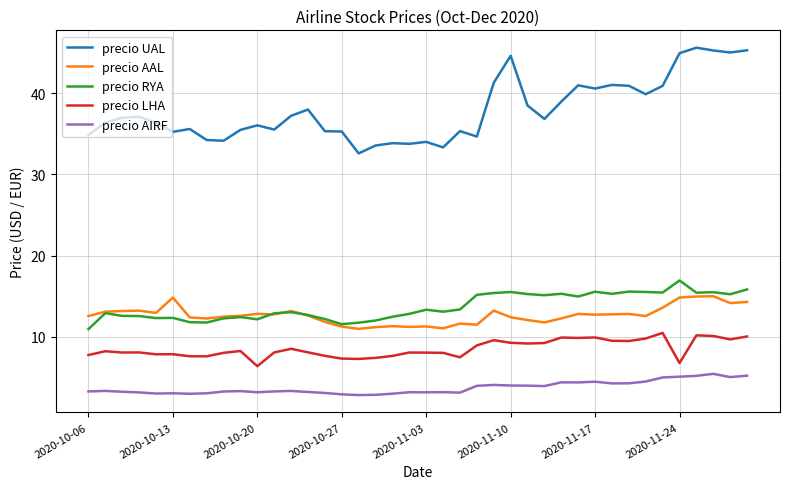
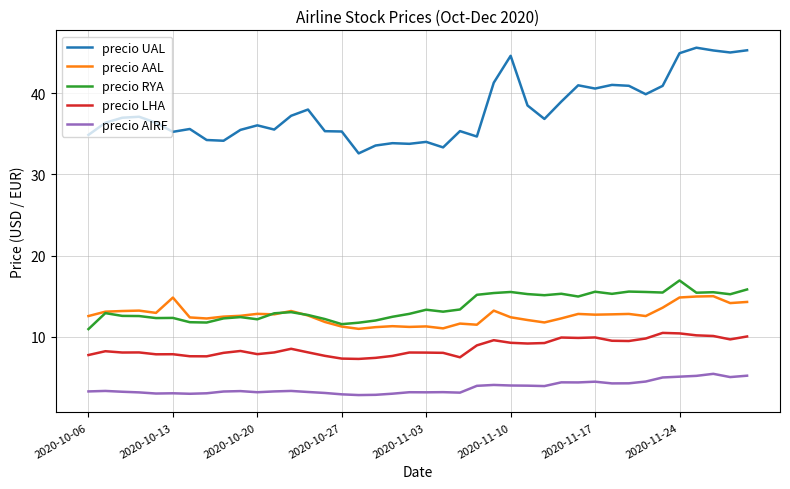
  {
    "precio UAL": {
      "2020-10-13": 35,
      "2020-10-20": 36,
      "2020-10-27": 35,
      "2020-11-03": 34,
      "2020-11-10": 45,
      "2020-11-17": 41,
      "2020-11-24": 45
    },
    "precio AAL": {
      "2020-10-06": 13,
      "2020-10-13": 15,
      "2020-10-20": 13,
      "2020-11-03": 11,
      "2020-11-10": 12,
      "2020-11-17": 13,
      "2020-11-24": 15
    },
    "precio RYA": {
      "2020-10-06": 11,
      "2020-10-13": 12,
      "2020-10-20": 12,
      "2020-11-03": 13,
      "2020-11-10": 16,
      "2020-11-17": 16,
      "2020-11-24": 17
    },
    "precio LHA": {
      "2020-10-06": 8,
      "2020-10-13": 8,
-     "2020-10-20": 6,
+     "2020-10-20": 8,
      "2020-10-27": 7,
      "2020-11-03": 8,
      "2020-11-10": 9,
      "2020-11-17": 10,
-     "2020-11-24": 7
+     "2020-11-24": 10
    },
    "precio AIRF": {
      "2020-10-06": 3,
      "2020-10-13": 3,
      "2020-10-20": 3,
      "2020-10-27": 3,
      "2020-11-03": 3,
      "2020-11-10": 4,
      "2020-11-17": 4,
      "2020-11-24": 5
    }
  }
